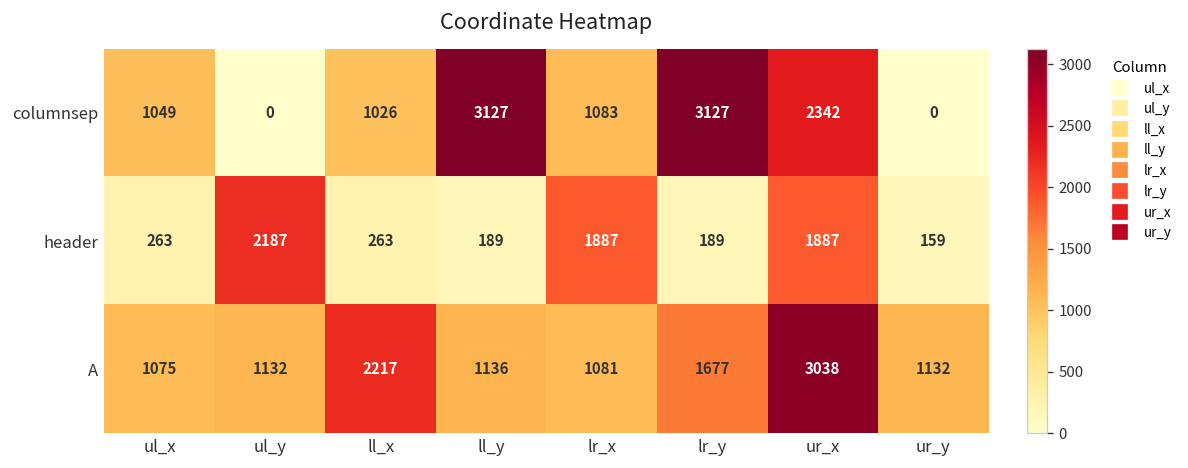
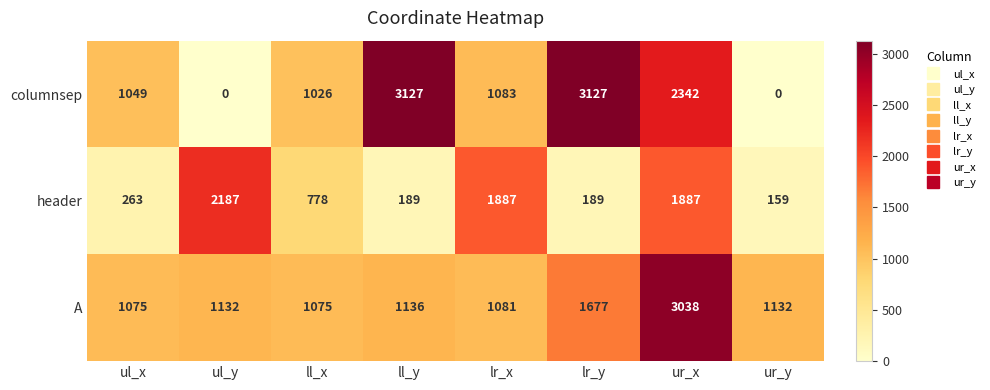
  {
    "columnsep": {
      "ul_x": 1049,
      "ul_y": 0,
      "ll_x": 1026,
      "ll_y": 3127,
      "lr_x": 1083,
      "lr_y": 3127,
      "ur_x": 2342,
      "ur_y": 0
    },
    "header": {
      "ul_x": 263,
      "ul_y": 2187,
-     "ll_x": 263,
+     "ll_x": 778,
      "ll_y": 189,
      "lr_x": 1887,
      "lr_y": 189,
      "ur_x": 1887,
      "ur_y": 159
    },
    "A": {
      "ul_x": 1075,
      "ul_y": 1132,
-     "ll_x": 2217,
+     "ll_x": 1075,
      "ll_y": 1136,
      "lr_x": 1081,
      "lr_y": 1677,
      "ur_x": 3038,
      "ur_y": 1132
    }
  }
